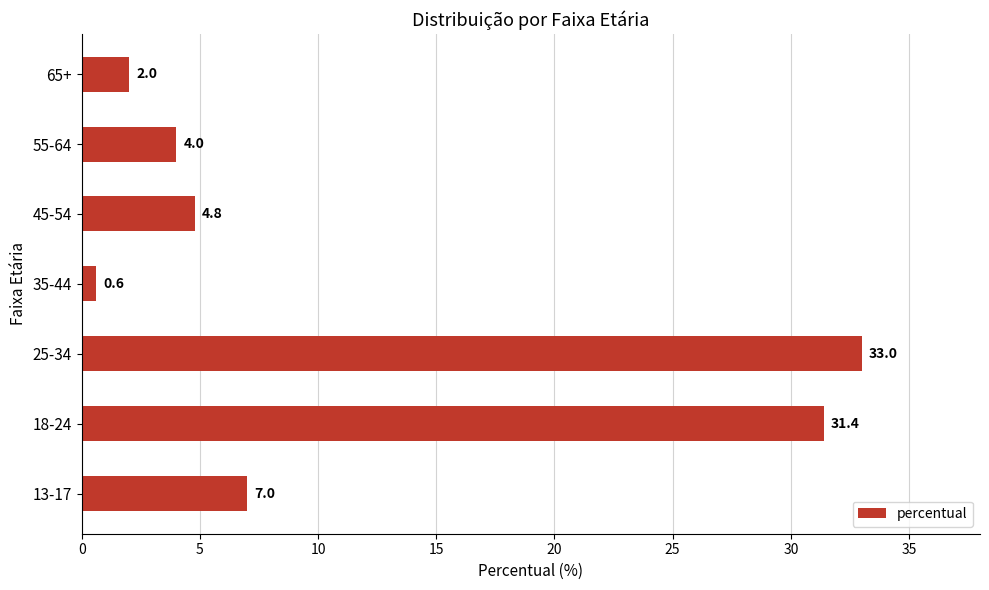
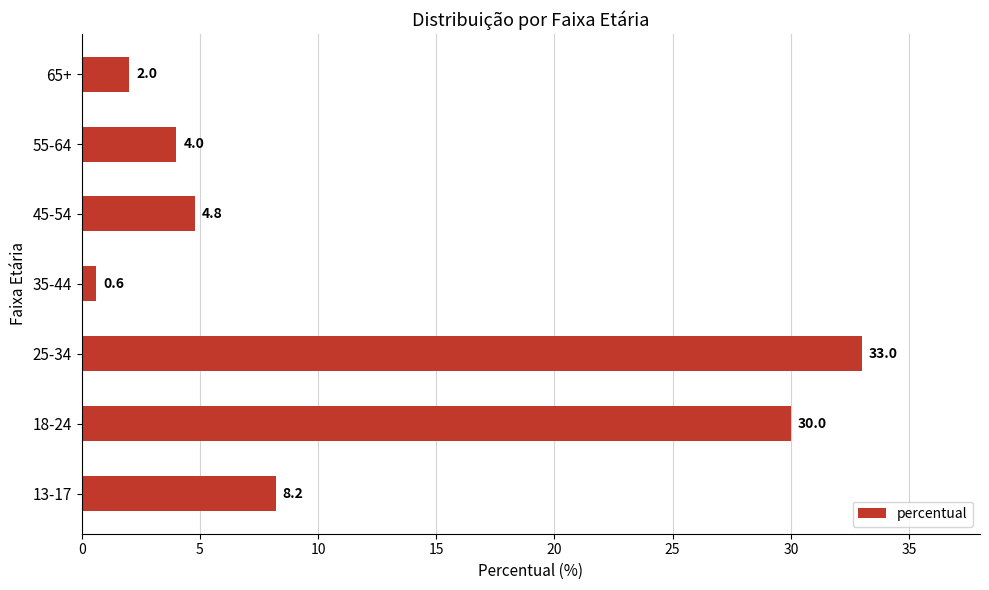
  {
    "65+": 2.0,
    "55-64": 4.0,
    "45-54": 4.8,
    "35-44": 0.6,
    "25-34": 33.0,
-   "18-24": 31.4,
-   "13-17": 7.0
+   "18-24": 30.0,
+   "13-17": 8.2
  }
